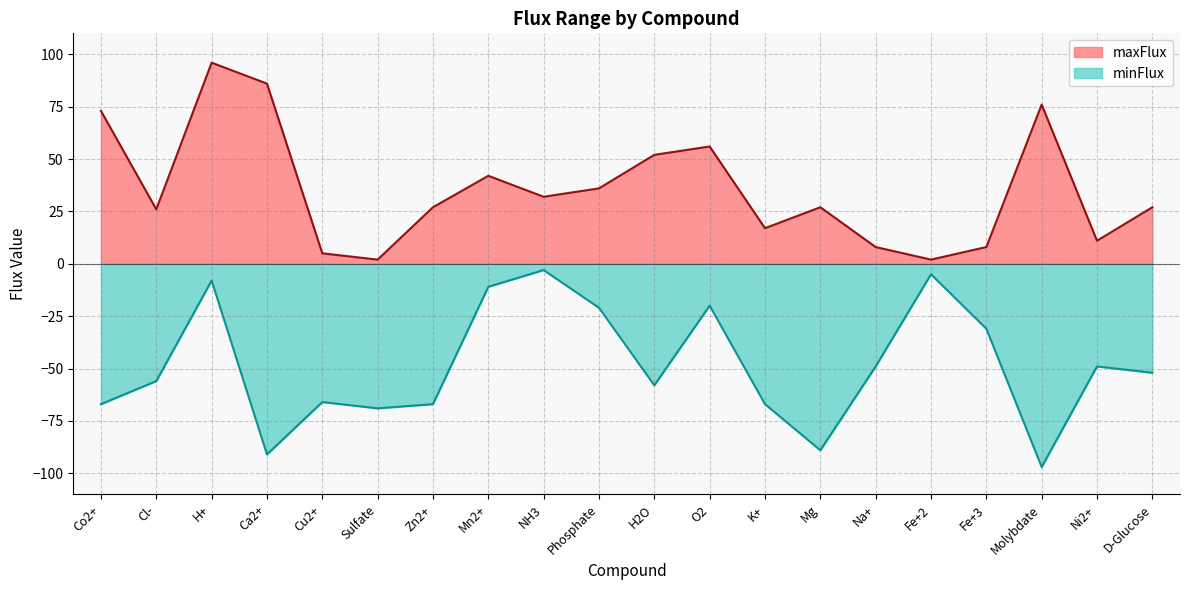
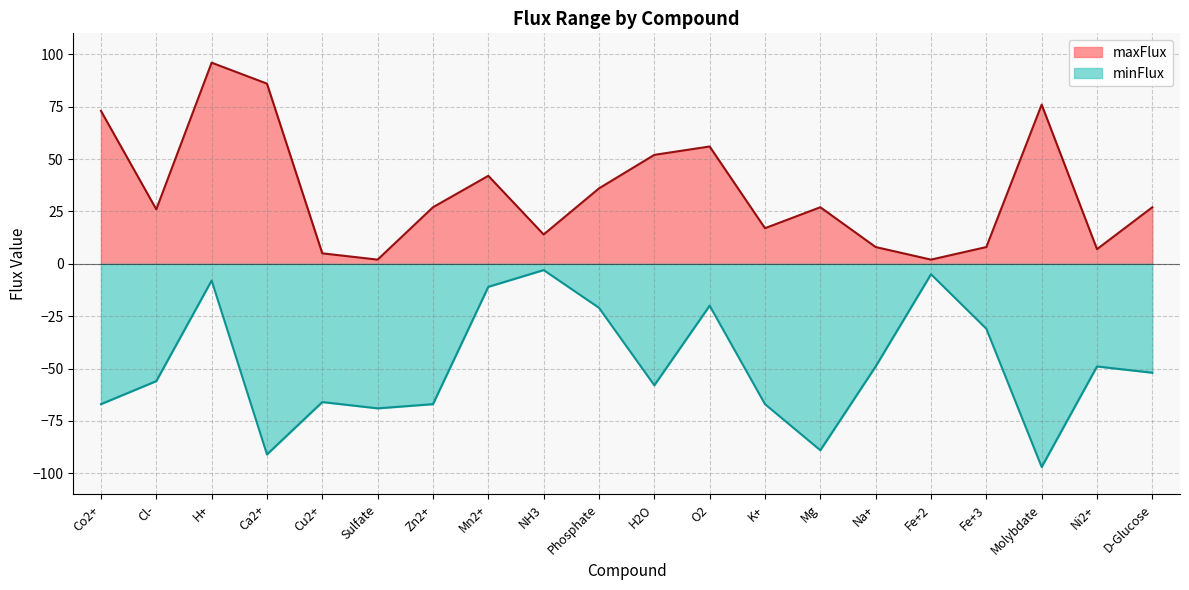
  {
    "maxFlux": {
      "Co2+": 73,
      "Cl-": 26,
      "H+": 96,
      "Ca2+": 86,
      "Cu2+": 5,
      "Sulfate": 2,
      "Zn2+": 27,
      "Mn2+": 42,
-     "NH3": 32,
+     "NH3": 14,
      "Phosphate": 36,
      "H2O": 52,
      "O2": 56,
      "K+": 17,
      "Mg": 27,
      "Na+": 8,
      "Fe+2": 2,
      "Fe+3": 8,
      "Molybdate": 76,
-     "Ni2+": 11,
+     "Ni2+": 7,
      "D-Glucose": 27
    }
  }
